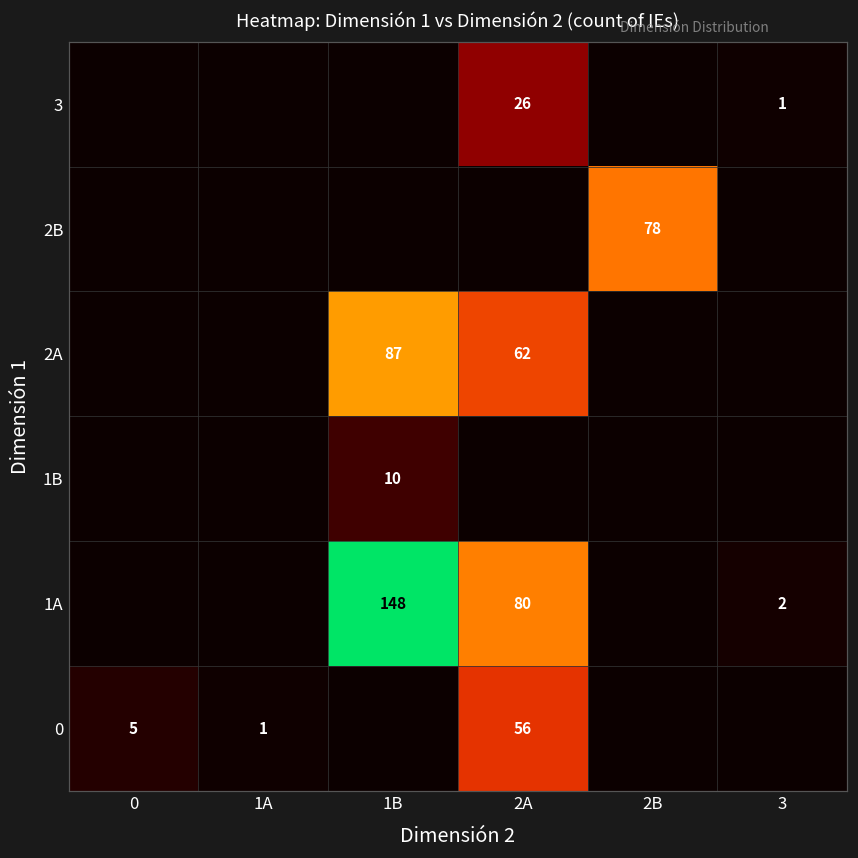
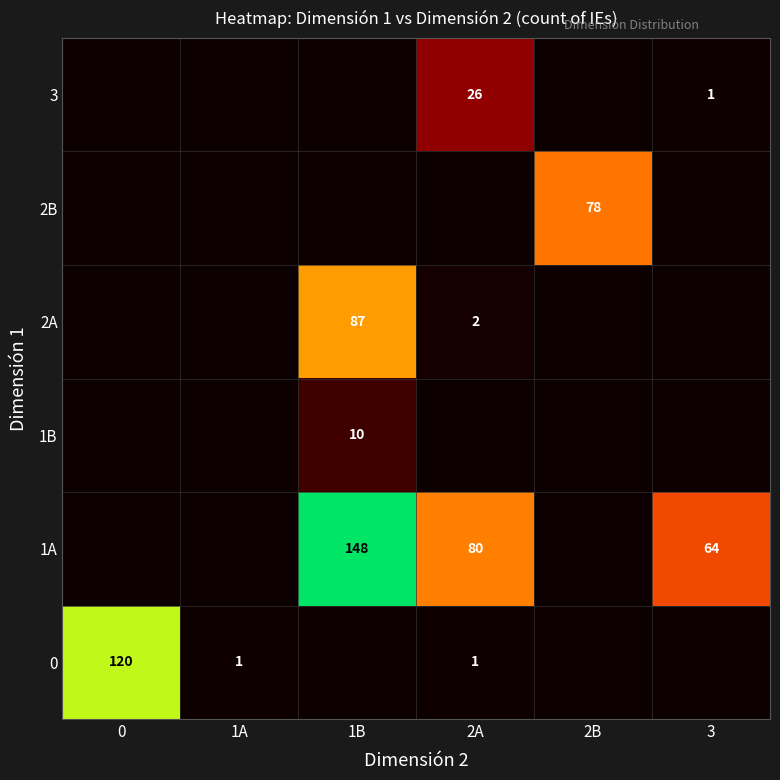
  {
    "3": {
      "2A": 26,
      "3": 1
    },
    "2B": {
      "2B": 78
    },
    "2A": {
      "1B": 87,
-     "2A": 62
+     "2A": 2
    },
    "1B": {
      "1B": 10
    },
    "1A": {
      "1B": 148,
      "2A": 80,
-     "3": 2
+     "3": 64
    },
    "0": {
-     "0": 5,
+     "0": 120,
      "1A": 1,
-     "2A": 56
+     "2A": 1
    }
  }
